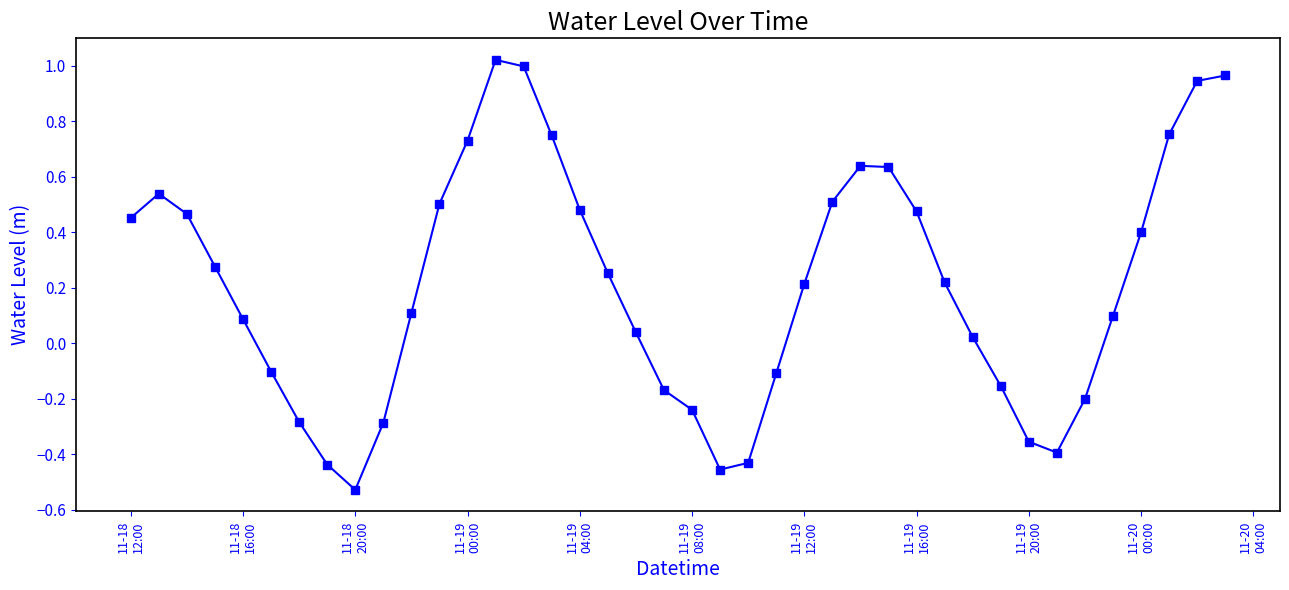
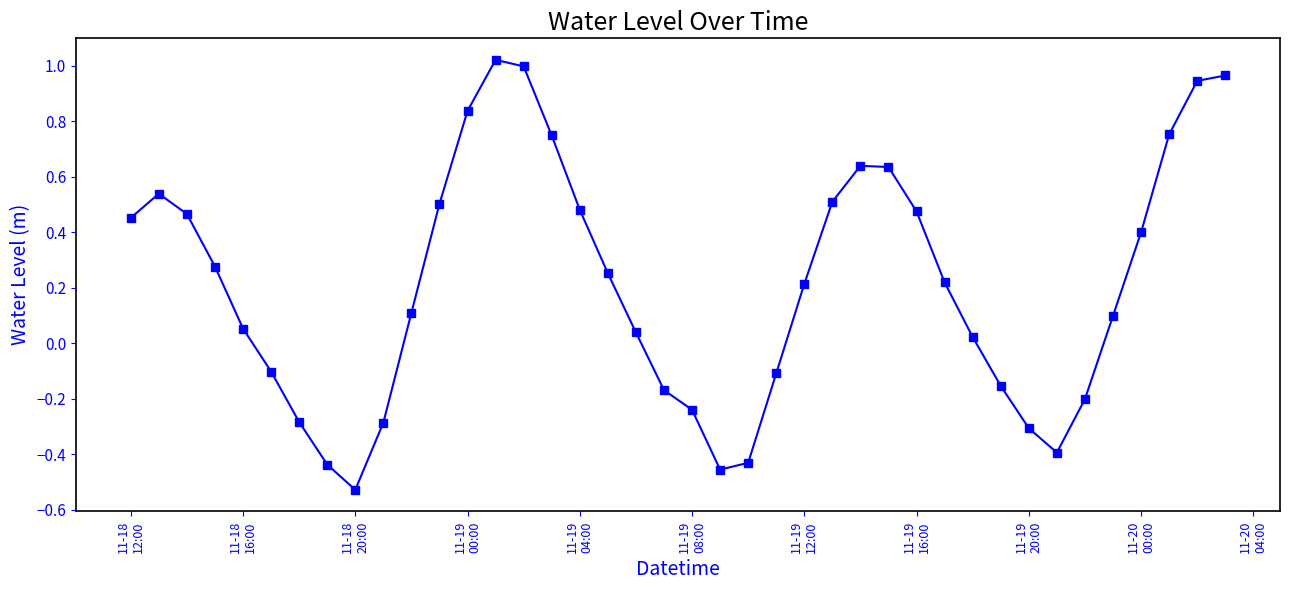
  {
    "11-18 12:00": 0.45,
-   "11-18 16:00": 0.09,
+   "11-18 16:00": 0.05,
    "11-18 20:00": -0.53,
-   "11-19 00:00": 0.73,
+   "11-19 00:00": 0.84,
    "11-19 04:00": 0.48,
    "11-19 08:00": -0.24,
    "11-19 12:00": 0.21,
    "11-19 16:00": 0.47,
-   "11-19 20:00": -0.35,
+   "11-19 20:00": -0.31,
    "11-20 00:00": 0.40
  }
